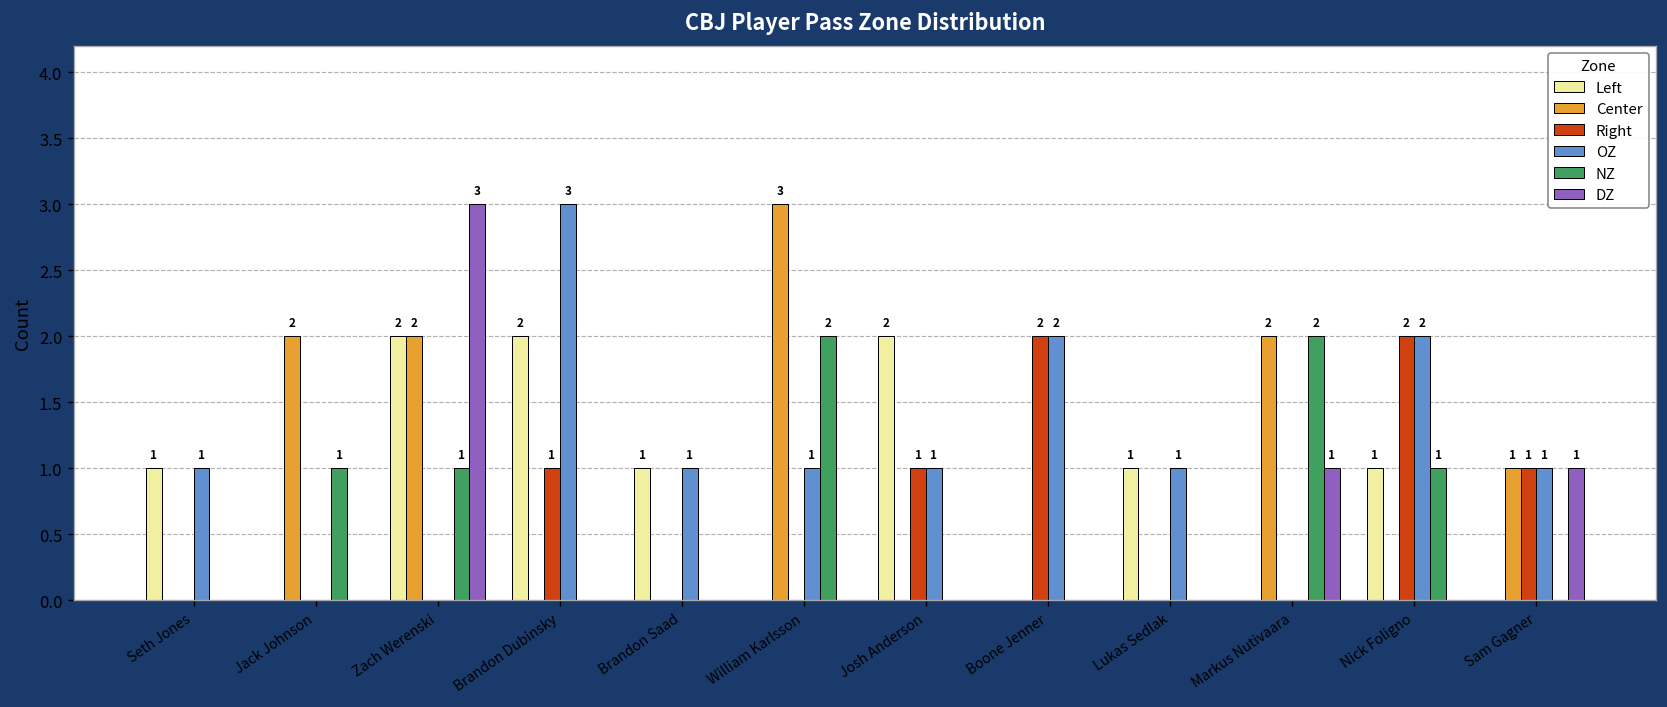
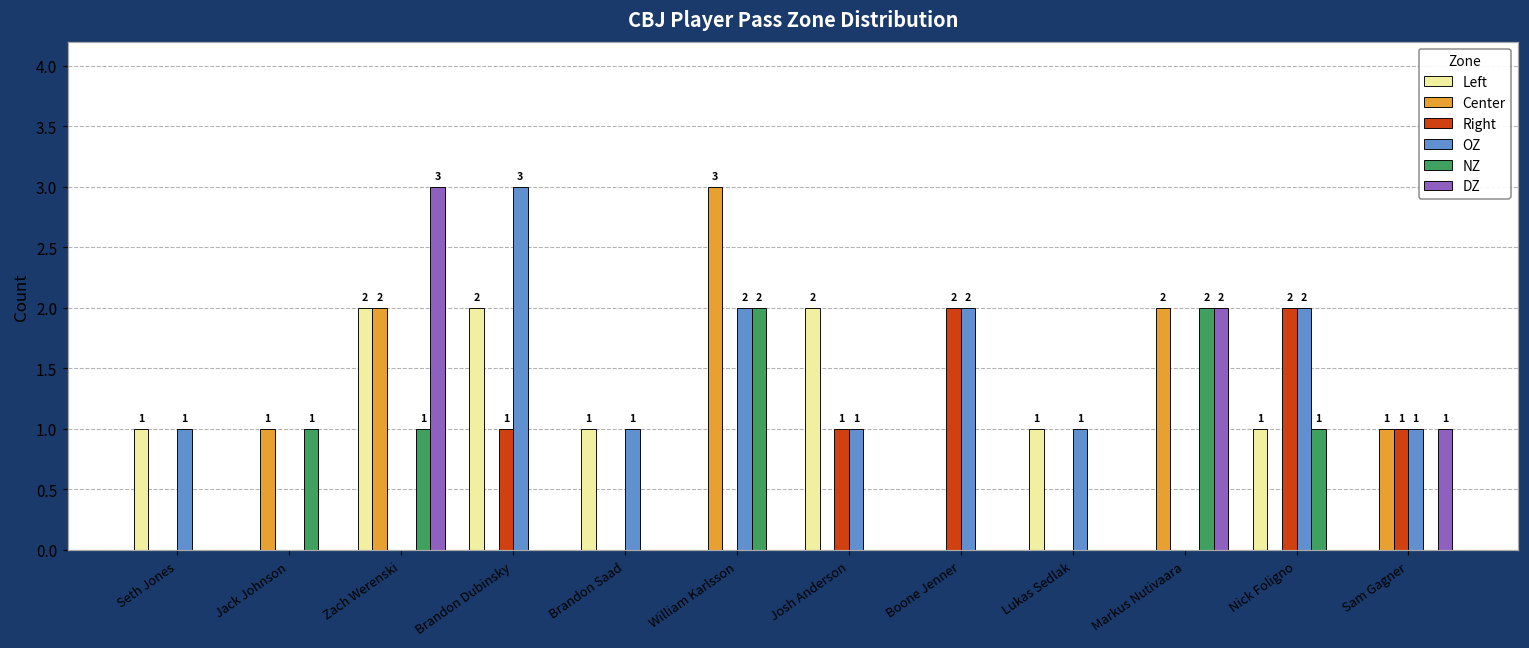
  {
    "Left": {
      "Seth Jones": 1,
      "Zach Werenski": 2,
      "Brandon Dubinsky": 2,
      "Brandon Saad": 1,
      "Josh Anderson": 2,
      "Lukas Sedlak": 1,
      "Nick Foligno": 1
    },
    "Center": {
-     "Jack Johnson": 2,
+     "Jack Johnson": 1,
      "Zach Werenski": 2,
      "William Karlsson": 3,
      "Markus Nutivaara": 2,
      "Sam Gagner": 1
    },
    "Right": {
      "Brandon Dubinsky": 1,
      "Josh Anderson": 1,
      "Boone Jenner": 2,
      "Nick Foligno": 2,
      "Sam Gagner": 1
    },
    "OZ": {
      "Seth Jones": 1,
      "Brandon Dubinsky": 3,
      "Brandon Saad": 1,
-     "William Karlsson": 1,
+     "William Karlsson": 2,
      "Josh Anderson": 1,
      "Boone Jenner": 2,
      "Lukas Sedlak": 1,
      "Nick Foligno": 2,
      "Sam Gagner": 1
    },
    "NZ": {
      "Jack Johnson": 1,
      "Zach Werenski": 1,
      "William Karlsson": 2,
      "Markus Nutivaara": 2,
      "Nick Foligno": 1
    },
    "DZ": {
      "Zach Werenski": 3,
-     "Markus Nutivaara": 1,
+     "Markus Nutivaara": 2,
      "Sam Gagner": 1
    }
  }
